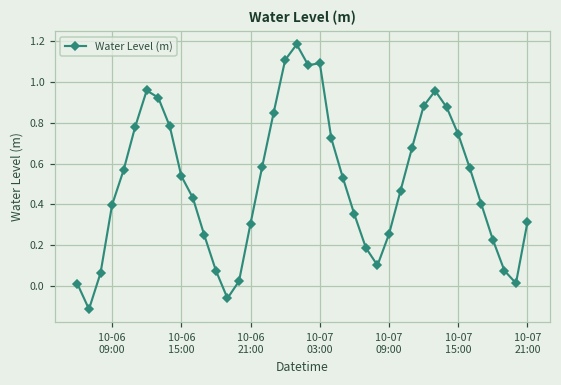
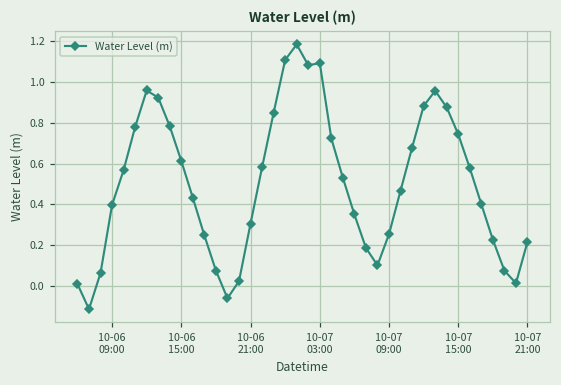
  {
    "10-06 09:00": 0.40,
-   "10-06 15:00": 0.54,
+   "10-06 15:00": 0.61,
    "10-06 21:00": 0.31,
    "10-07 03:00": 1.09,
    "10-07 09:00": 0.25,
    "10-07 15:00": 0.74,
-   "10-07 21:00": 0.31
+   "10-07 21:00": 0.22
  }
